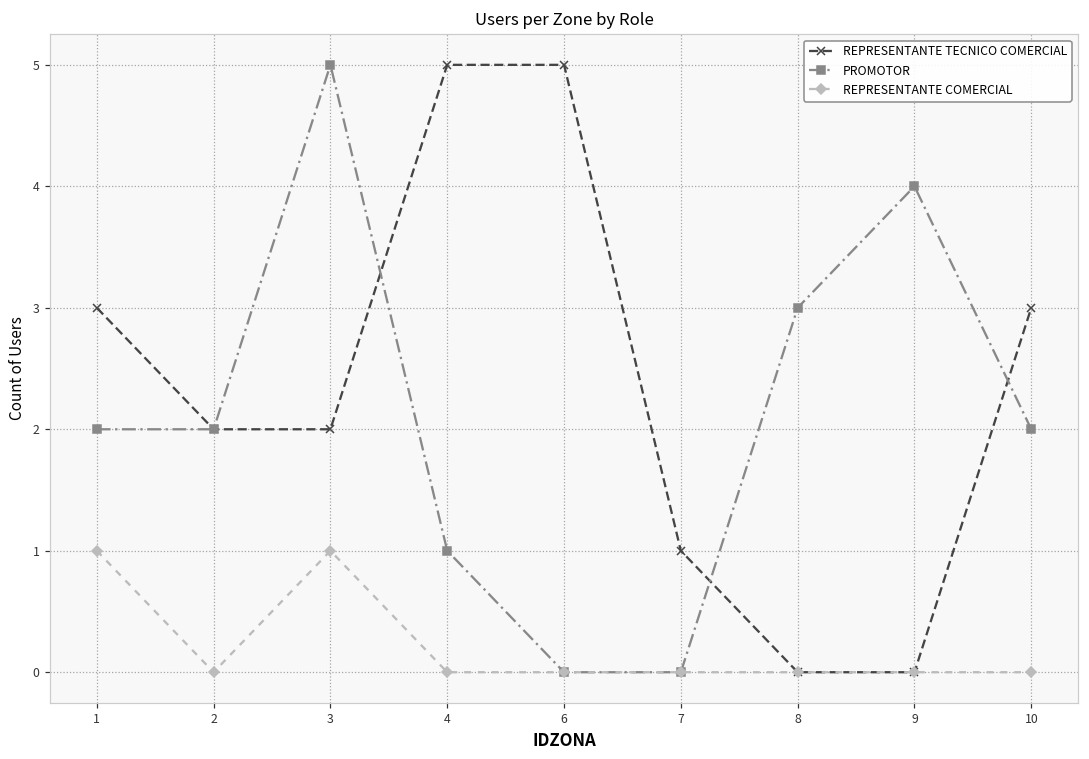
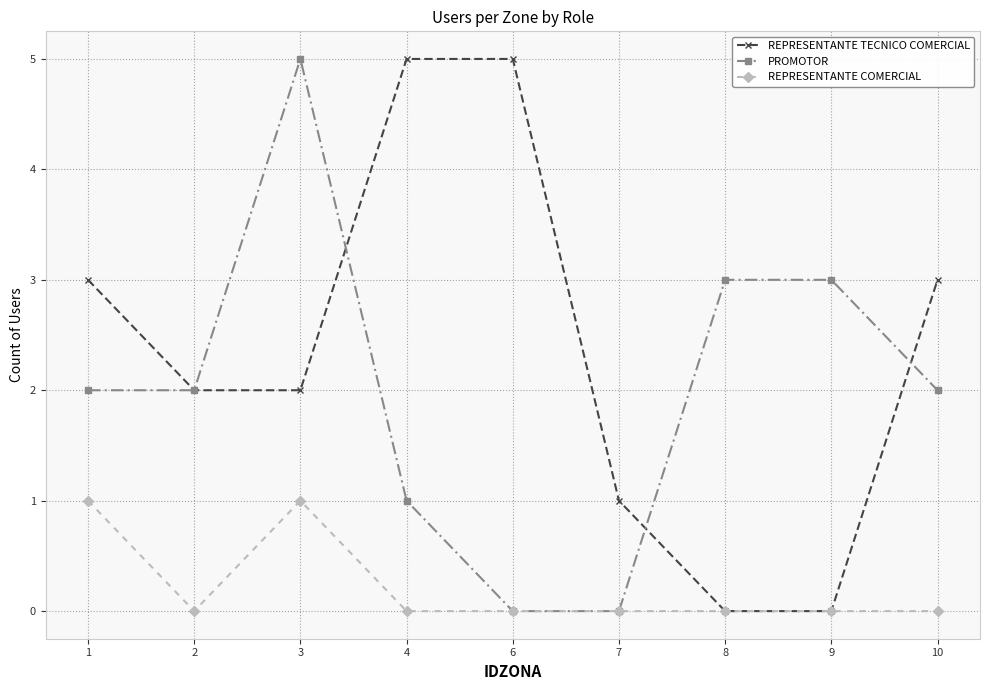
  {
    "REPRESENTANTE TECNICO COMERCIAL": {
      "1": 3,
      "3": 2,
      "4": 5,
      "6": 5,
      "7": 1,
      "10": 3
    },
    "PROMOTOR": {
      "1": 2,
      "3": 5,
      "4": 1,
      "8": 3,
-     "9": 4,
+     "9": 3,
      "10": 2
    },
    "REPRESENTANTE COMERCIAL": {
      "1": 1,
      "2": 0,
      "3": 1,
      "4": 0,
      "10": 0
    }
  }
